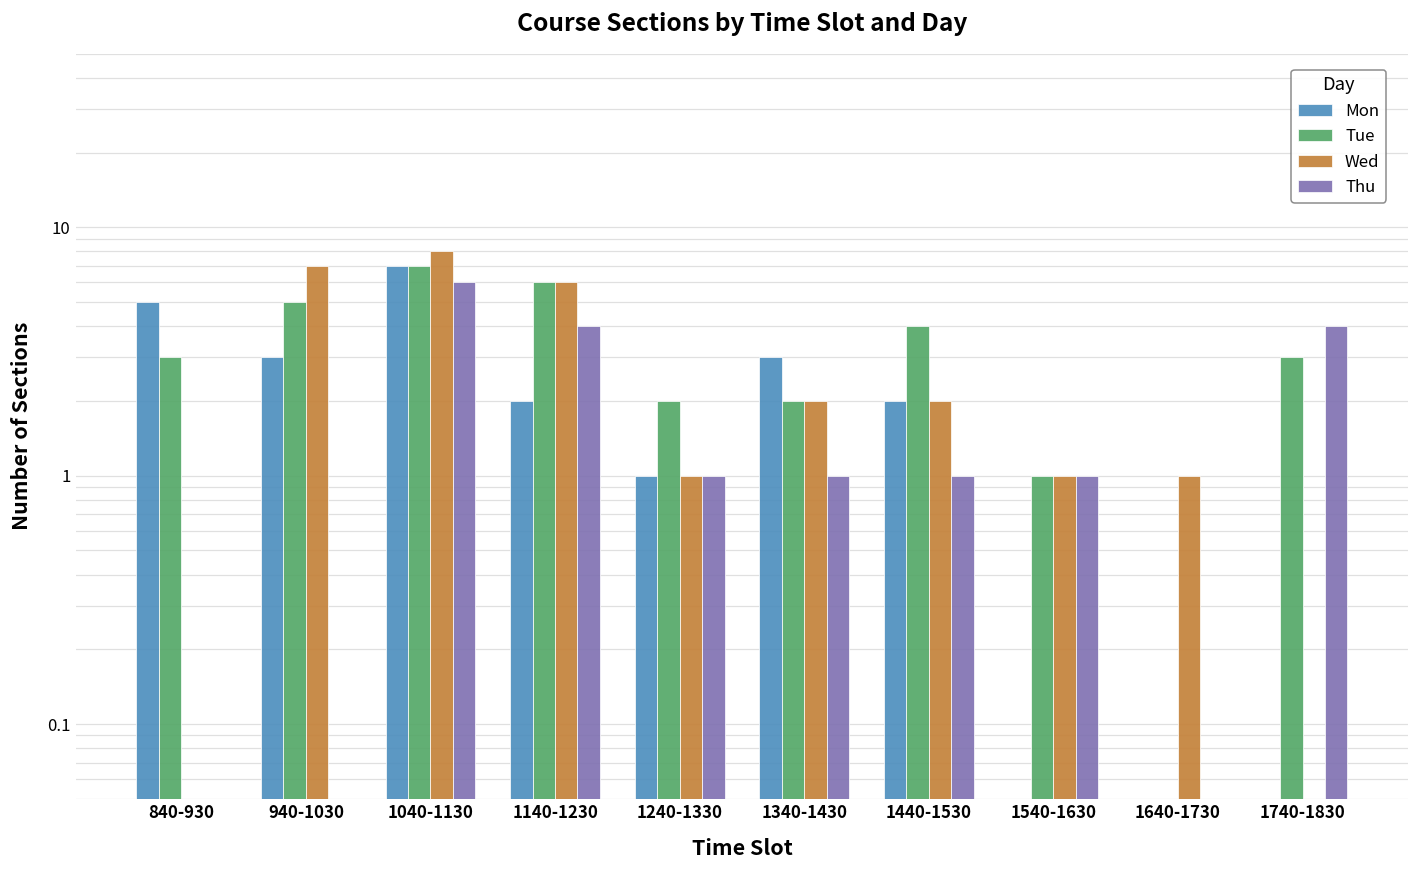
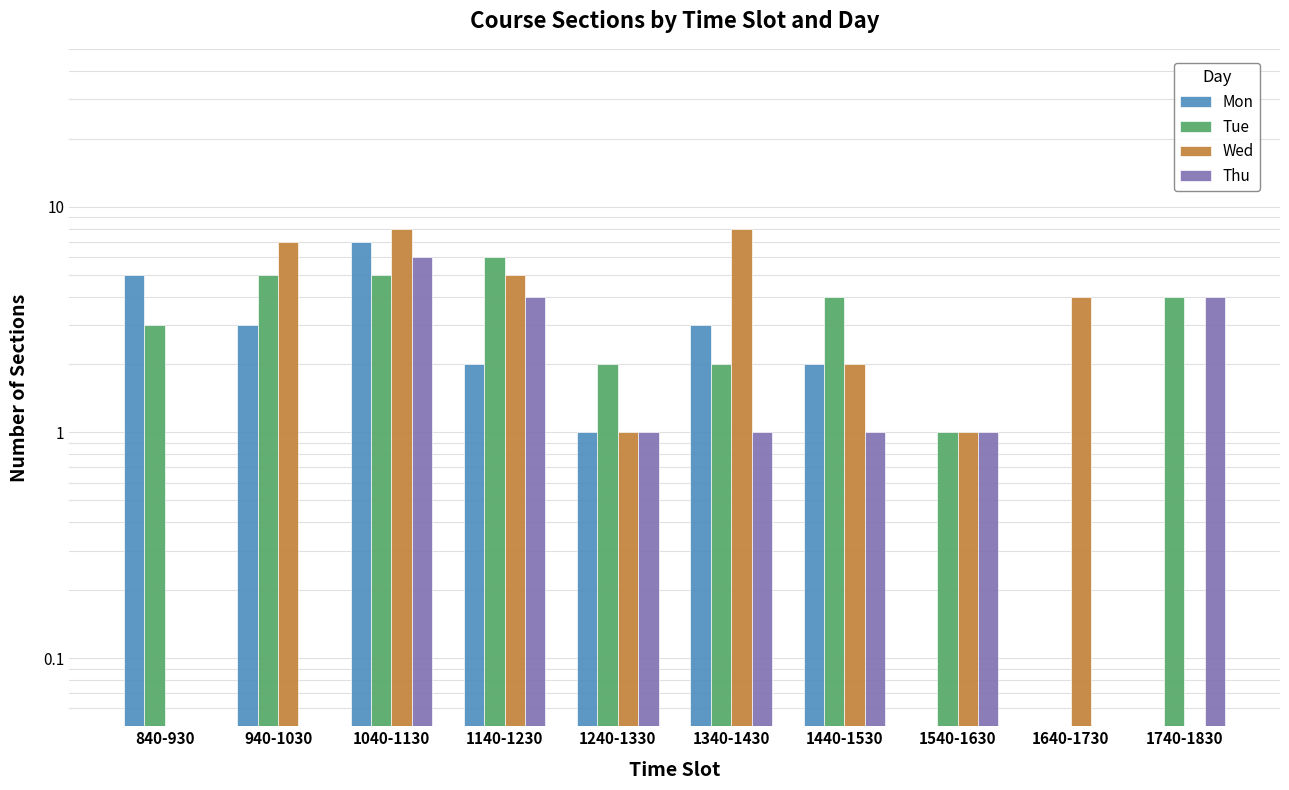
  {
    "Tue": {
      "840-930": 3,
      "940-1030": 5,
-     "1040-1130": 7,
+     "1040-1130": 5,
      "1140-1230": 6,
      "1240-1330": 2,
      "1340-1430": 2,
      "1440-1530": 4,
      "1540-1630": 1,
-     "1740-1830": 3
+     "1740-1830": 4
    },
    "Wed": {
      "940-1030": 7,
      "1040-1130": 8,
-     "1140-1230": 6,
+     "1140-1230": 5,
      "1240-1330": 1,
-     "1340-1430": 2,
+     "1340-1430": 8,
      "1440-1530": 2,
      "1540-1630": 1,
-     "1640-1730": 1
+     "1640-1730": 4
    }
  }
